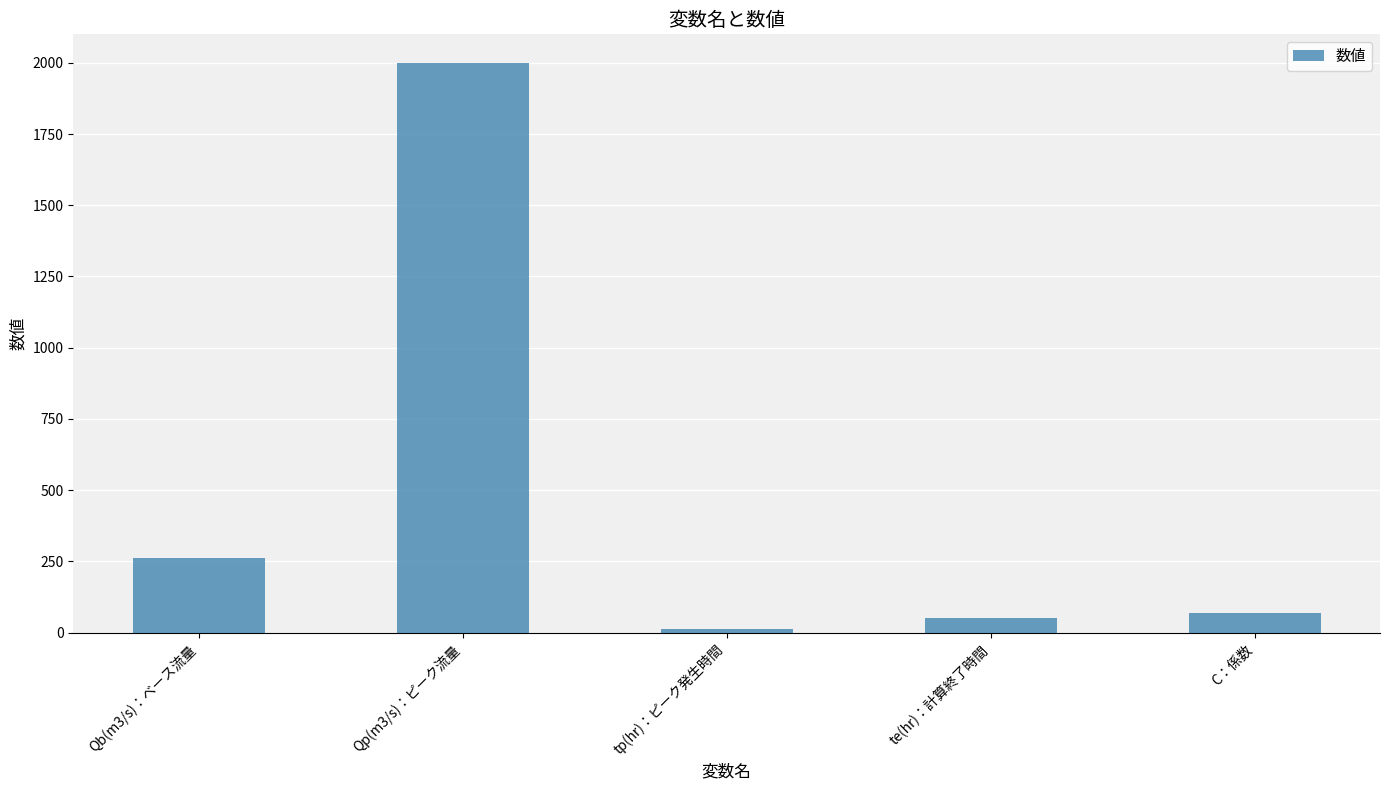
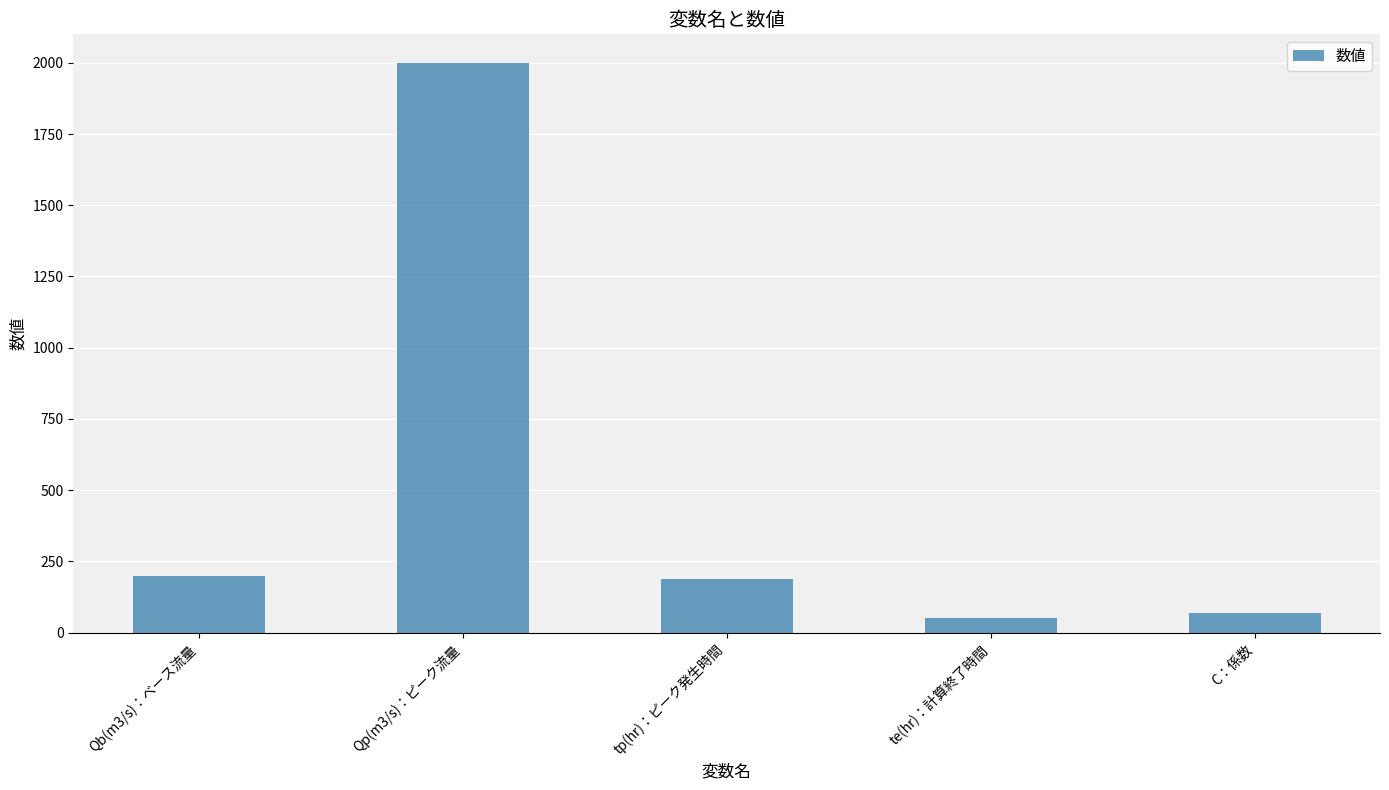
  {
-   "Qb(m3/s)：ベース流量": 260,
+   "Qb(m3/s)：ベース流量": 200,
    "Qp(m3/s)：ピーク流量": 2000,
-   "tp(hr)：ピーク発生時間": 10,
+   "tp(hr)：ピーク発生時間": 190,
    "te(hr)：計算終了時間": 50,
    "C：係数": 70
  }
